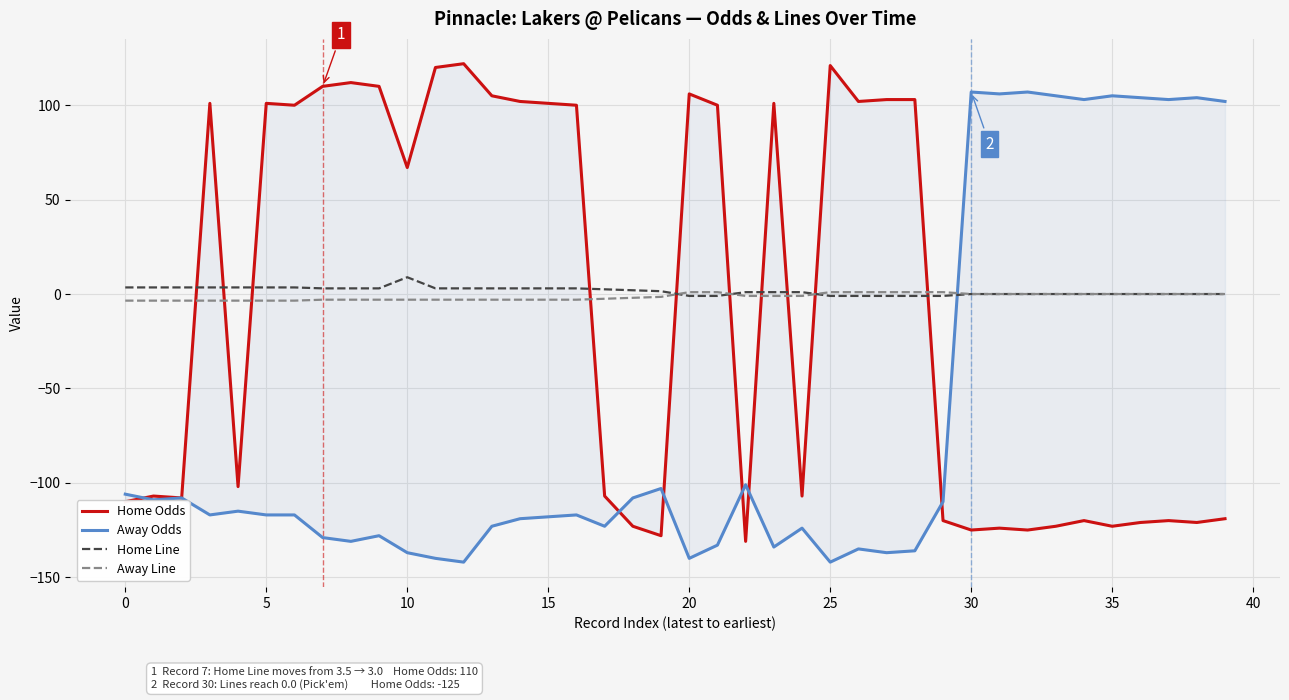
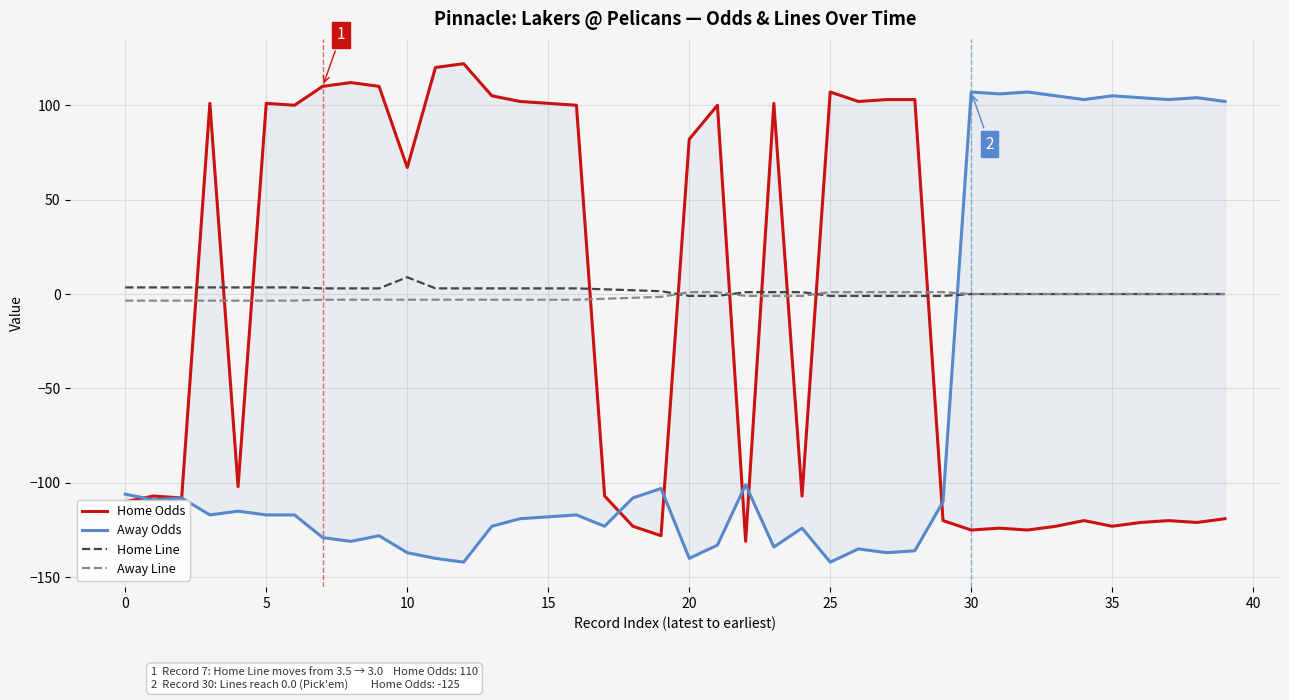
  {
    "Home Odds": {
-     "20": 106,
-     "25": 121,
+     "20": 82,
+     "25": 107,
      "30": -125,
      "35": -123
    },
    "Home Line": {
      "0": 4,
      "5": 4,
      "10": 9,
      "15": 3,
      "20": -1,
      "25": -1
    },
    "Away Line": {
      "0": -4,
      "5": -4,
      "10": -3,
      "15": -3,
      "20": 1,
      "25": 1
    }
  }
